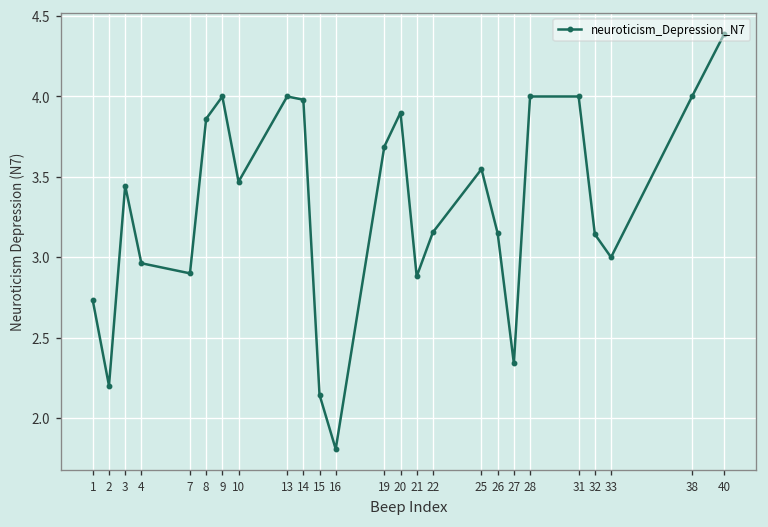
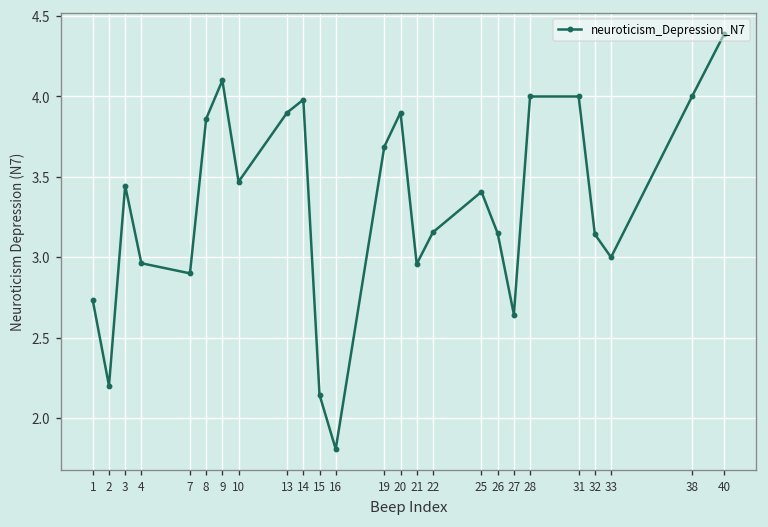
  {
    "1": 2.73,
    "2": 2.20,
    "3": 3.45,
    "4": 2.96,
    "7": 2.90,
    "8": 3.86,
-   "9": 4.0,
+   "9": 4.1,
    "10": 3.47,
-   "13": 4.0,
+   "13": 3.9,
    "14": 3.98,
    "15": 2.14,
    "16": 1.81,
    "19": 3.69,
    "20": 3.90,
-   "21": 2.88,
+   "21": 2.96,
    "22": 3.16,
-   "25": 3.55,
+   "25": 3.41,
    "26": 3.15,
-   "27": 2.34,
+   "27": 2.64,
    "28": 4.00,
    "31": 4.00,
    "32": 3.14,
    "33": 3.00,
    "38": 4.00
  }
